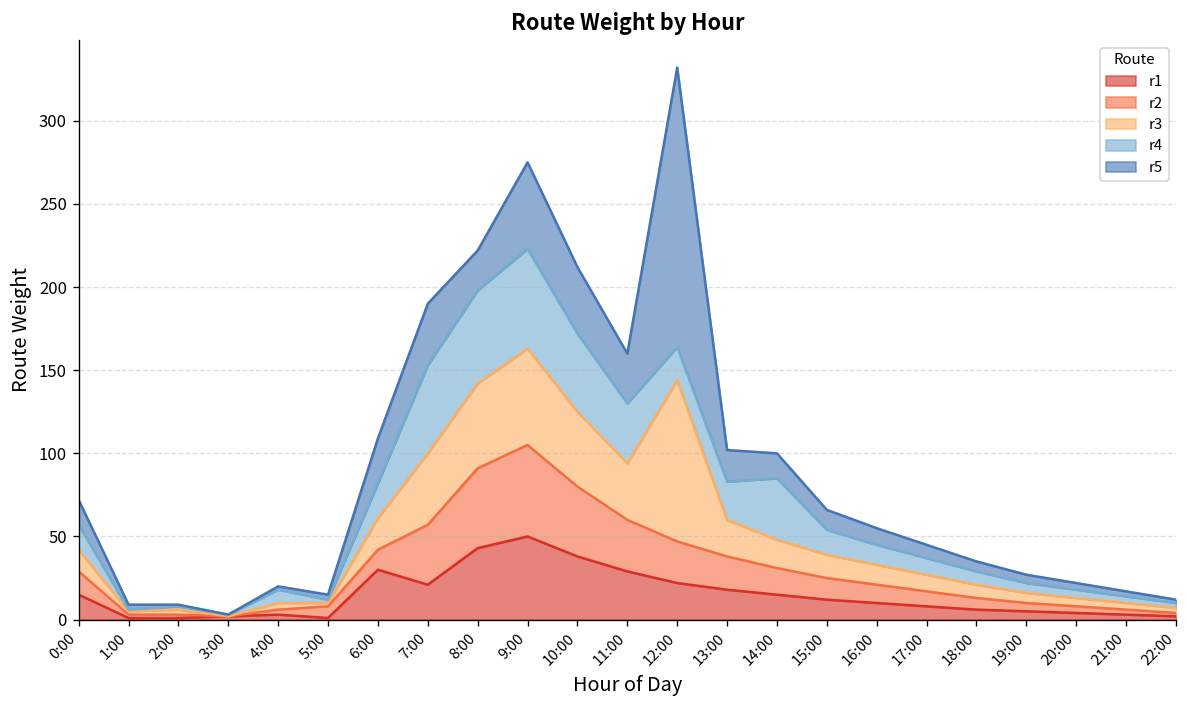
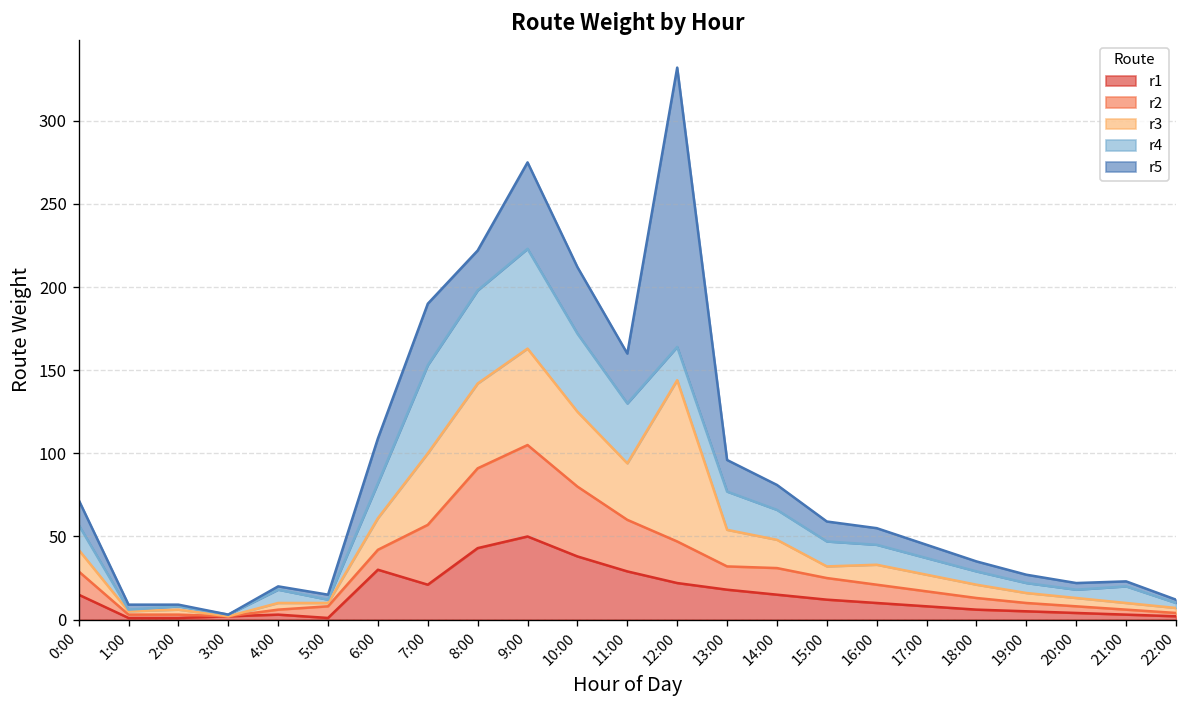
  {
    "r1": {
      "0:00": 15,
      "1:00": 1,
      "2:00": 1,
      "4:00": 3,
      "5:00": 1,
      "6:00": 30,
      "7:00": 21,
      "8:00": 43,
      "9:00": 50,
      "10:00": 38,
      "11:00": 29,
      "12:00": 22,
      "13:00": 18,
      "14:00": 15,
      "15:00": 12,
      "16:00": 10,
      "17:00": 8,
      "18:00": 6,
      "19:00": 5,
      "20:00": 4,
      "21:00": 3,
      "22:00": 2
    },
    "r2": {
      "0:00": 14,
      "1:00": 2,
      "2:00": 2,
      "4:00": 3,
      "5:00": 7,
      "6:00": 12,
      "7:00": 36,
      "8:00": 48,
      "9:00": 55,
      "10:00": 42,
      "11:00": 31,
      "12:00": 25,
-     "13:00": 20,
+     "13:00": 14,
      "14:00": 16,
      "15:00": 13,
      "16:00": 11,
      "17:00": 9,
      "18:00": 7,
      "19:00": 5,
      "20:00": 4,
      "21:00": 3,
      "22:00": 2
    },
    "r3": {
      "0:00": 13,
      "2:00": 3,
      "4:00": 4,
      "5:00": 2,
      "6:00": 19,
      "7:00": 43,
      "8:00": 51,
      "9:00": 58,
      "10:00": 45,
      "11:00": 34,
      "12:00": 97,
      "13:00": 22,
      "14:00": 17,
-     "15:00": 14,
+     "15:00": 7,
      "16:00": 12,
      "17:00": 10,
      "18:00": 8,
      "19:00": 6,
      "20:00": 5,
      "21:00": 4,
      "22:00": 3
    },
    "r4": {
      "0:00": 15,
      "4:00": 8,
      "5:00": 2,
      "6:00": 21,
      "7:00": 53,
      "8:00": 56,
      "9:00": 60,
      "10:00": 47,
      "11:00": 36,
      "12:00": 20,
      "13:00": 23,
-     "14:00": 37,
+     "14:00": 18,
      "15:00": 15,
      "16:00": 12,
      "17:00": 10,
      "18:00": 8,
      "19:00": 6,
      "20:00": 5,
-     "21:00": 4,
+     "21:00": 10,
      "22:00": 3
    },
    "r5": {
      "0:00": 15,
      "1:00": 3,
      "4:00": 2,
      "5:00": 3,
      "6:00": 27,
      "7:00": 37,
      "8:00": 24,
      "9:00": 52,
      "10:00": 40,
      "11:00": 30,
      "12:00": 168,
      "13:00": 19,
      "14:00": 15,
      "15:00": 12,
      "16:00": 10,
      "17:00": 8,
      "18:00": 6,
      "19:00": 5,
      "20:00": 4,
      "21:00": 3,
      "22:00": 2
    }
  }
